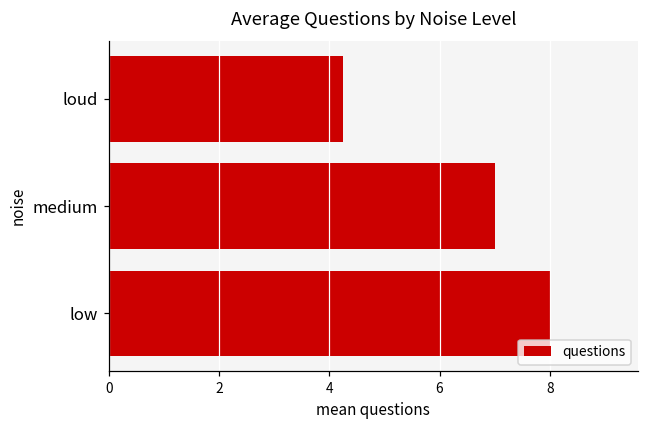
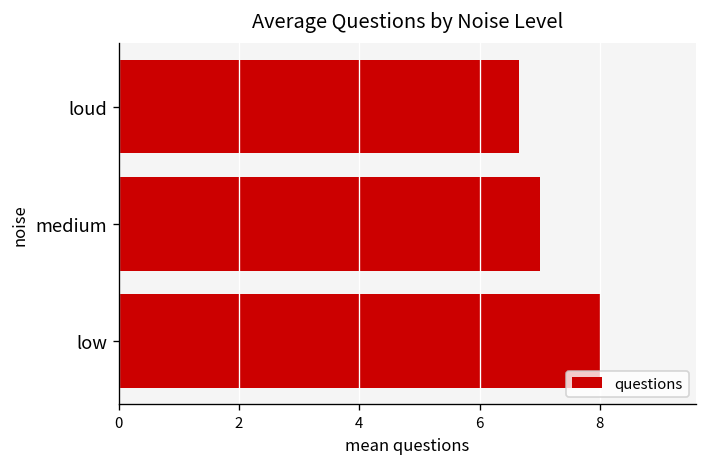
  {
-   "loud": 4.3,
+   "loud": 6.7,
    "medium": 7.0,
    "low": 8.0
  }
